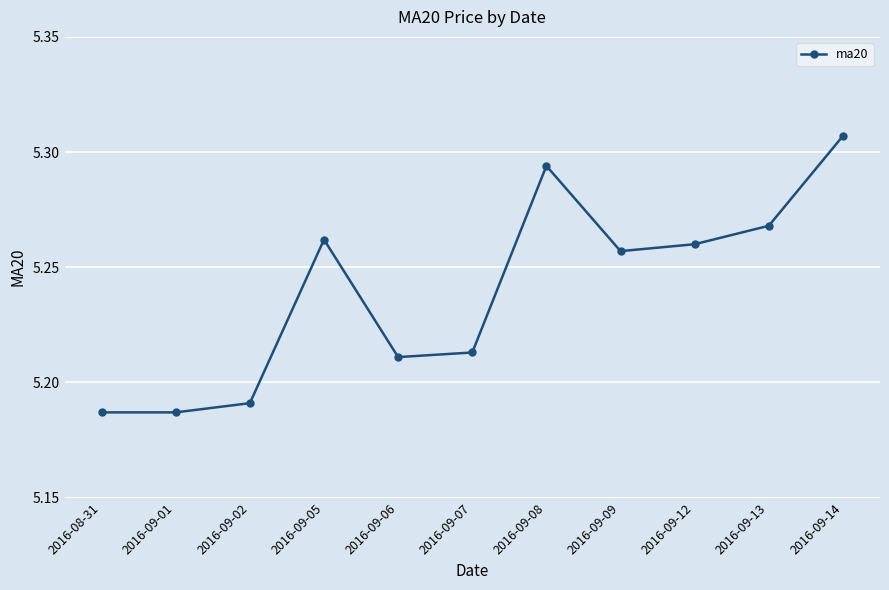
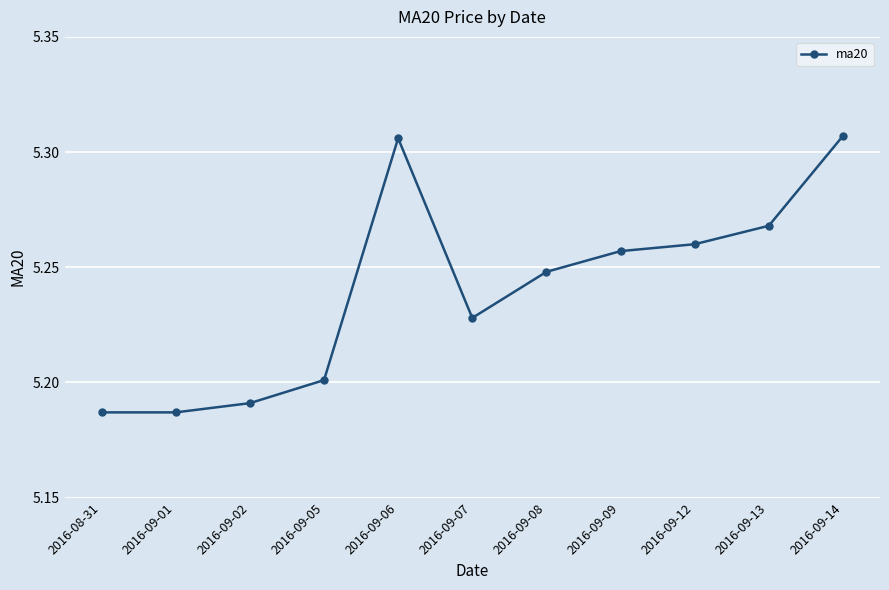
  {
    "2016-08-31": 5.187,
    "2016-09-01": 5.187,
    "2016-09-02": 5.191,
-   "2016-09-05": 5.262,
-   "2016-09-06": 5.211,
-   "2016-09-07": 5.213,
-   "2016-09-08": 5.294,
+   "2016-09-05": 5.201,
+   "2016-09-06": 5.306,
+   "2016-09-07": 5.228,
+   "2016-09-08": 5.248,
    "2016-09-09": 5.257,
    "2016-09-12": 5.260,
    "2016-09-13": 5.268,
    "2016-09-14": 5.307
  }
